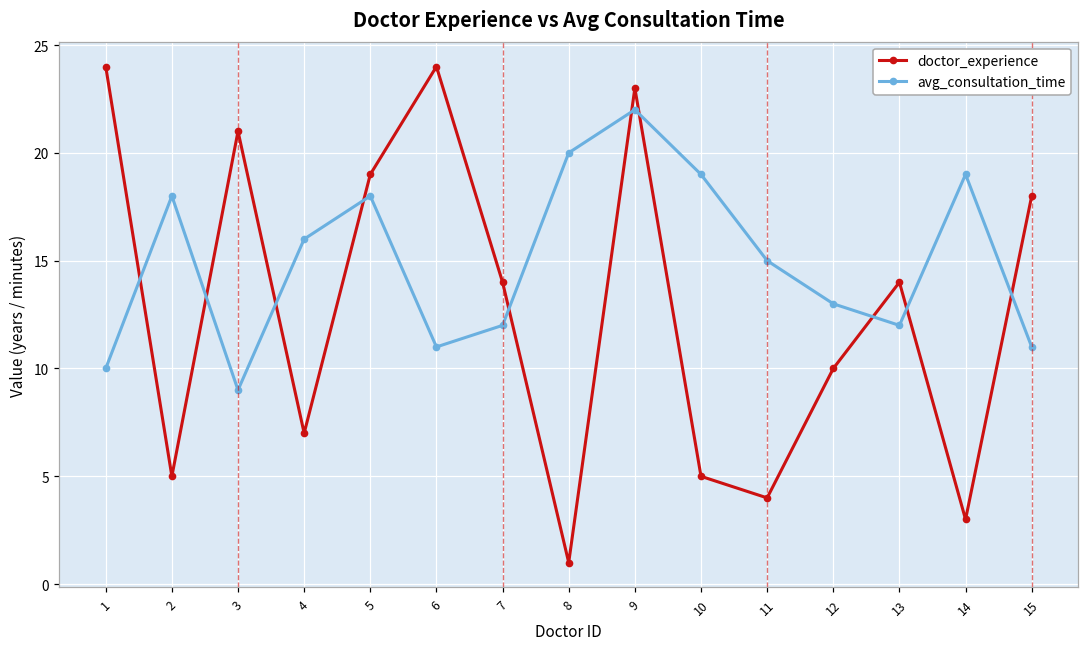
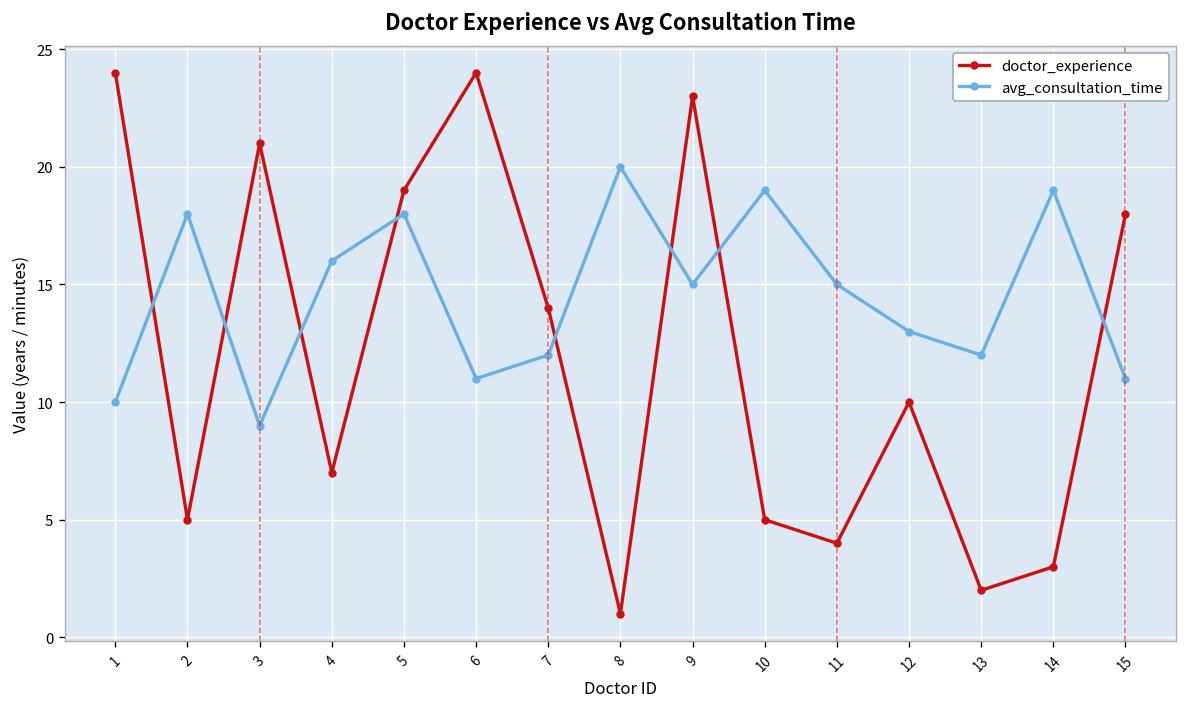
  {
    "doctor_experience": {
      "1": 24,
      "2": 5,
      "3": 21,
      "4": 7,
      "5": 19,
      "6": 24,
      "7": 14,
      "8": 1,
      "9": 23,
      "10": 5,
      "11": 4,
      "12": 10,
-     "13": 14,
+     "13": 2,
      "14": 3,
      "15": 18
    },
    "avg_consultation_time": {
      "1": 10,
      "2": 18,
      "3": 9,
      "4": 16,
      "5": 18,
      "6": 11,
      "7": 12,
      "8": 20,
-     "9": 22,
+     "9": 15,
      "10": 19,
      "11": 15,
      "12": 13,
      "13": 12,
      "14": 19,
      "15": 11
    }
  }
